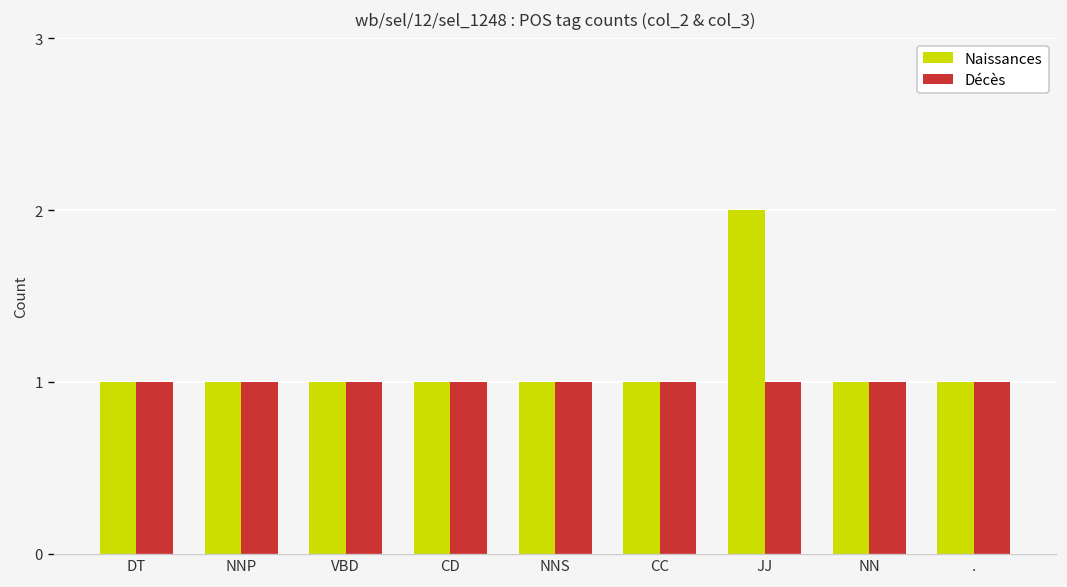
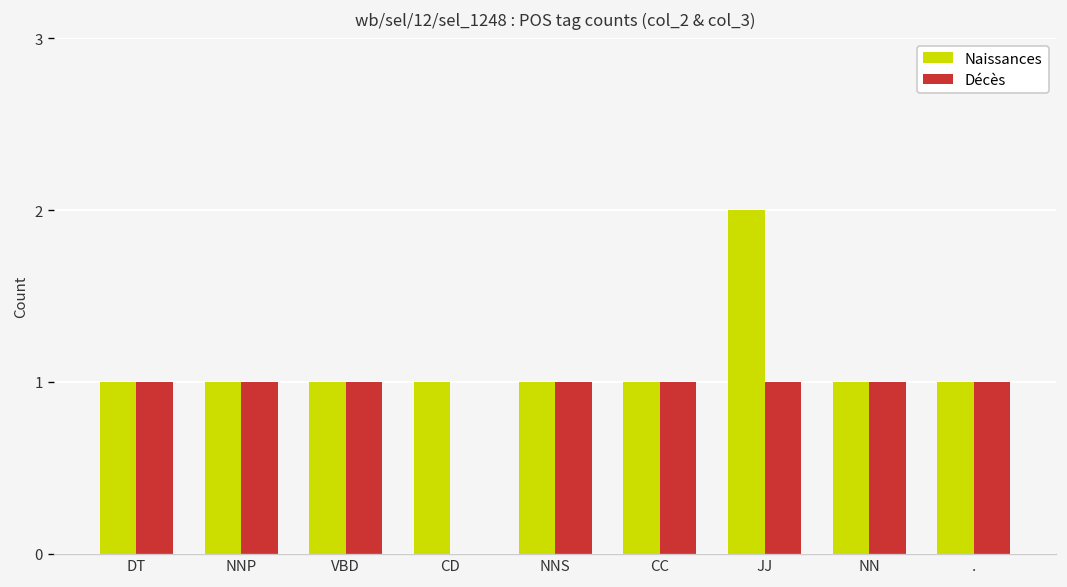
  {
    "Naissances": {
      "DT": 1,
      "NNP": 1,
      "VBD": 1,
      "CD": 1,
      "NNS": 1,
      "CC": 1,
      "JJ": 2,
      "NN": 1,
      ".": 1
    },
    "Décès": {
      "DT": 1,
      "NNP": 1,
      "VBD": 1,
-     "CD": 1,
+     "CD": 0,
      "NNS": 1,
      "CC": 1,
      "JJ": 1,
      "NN": 1,
      ".": 1
    }
  }
